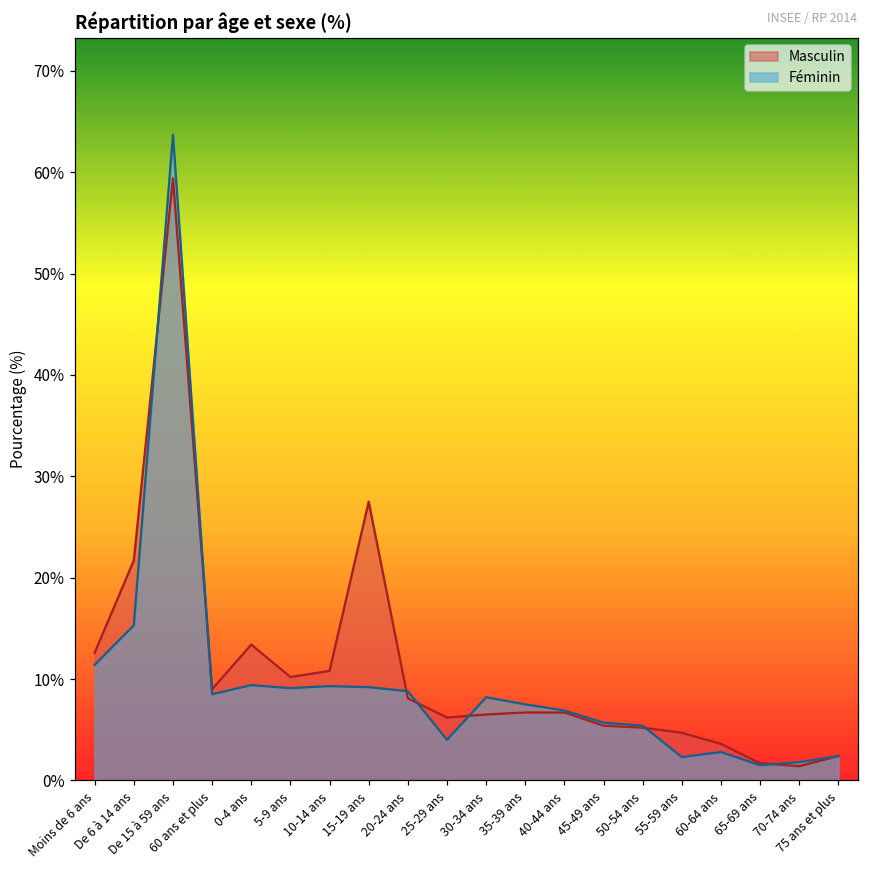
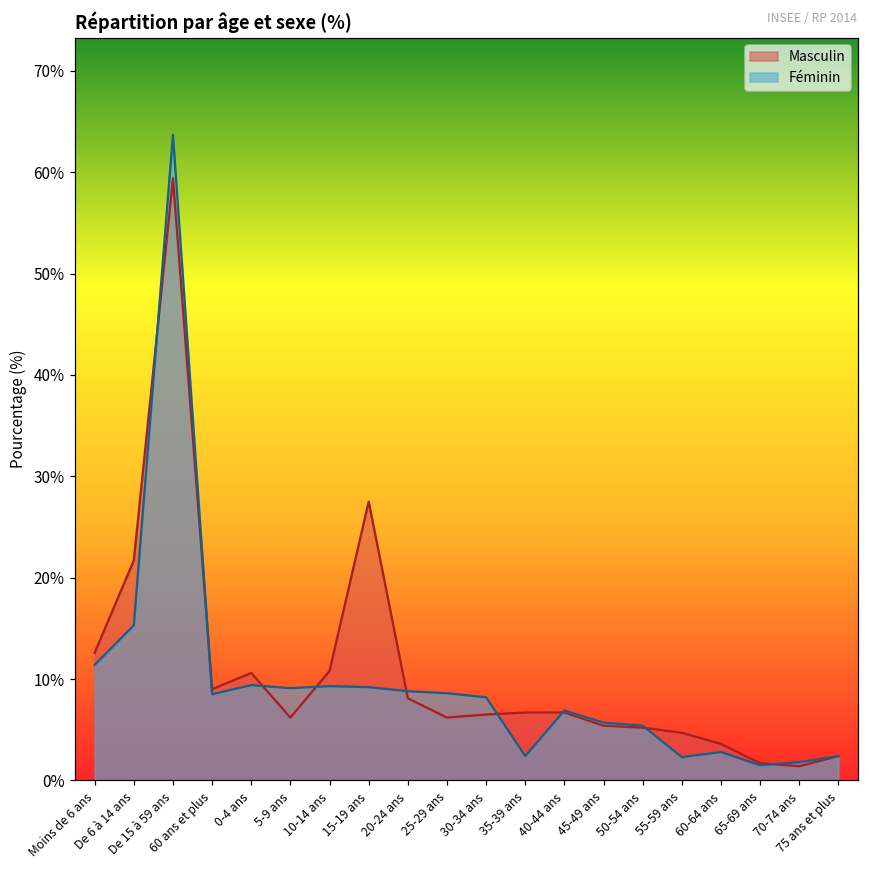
  {
    "Masculin": {
      "Moins de 6 ans": "13%",
      "De 6 à 14 ans": "22%",
      "De 15 à 59 ans": "59%",
      "60 ans et plus": "9%",
-     "0-4 ans": "13%",
-     "5-9 ans": "10%",
+     "0-4 ans": "11%",
+     "5-9 ans": "6%",
      "10-14 ans": "11%",
      "15-19 ans": "28%",
      "20-24 ans": "8%",
      "25-29 ans": "6%",
      "30-34 ans": "7%",
      "35-39 ans": "7%",
      "45-49 ans": "5%",
      "55-59 ans": "5%",
      "60-64 ans": "4%",
      "70-74 ans": "1%"
    },
    "Féminin": {
      "Moins de 6 ans": "11%",
      "De 6 à 14 ans": "15%",
      "De 15 à 59 ans": "64%",
      "60 ans et plus": "9%",
      "0-4 ans": "9%",
      "5-9 ans": "9%",
      "10-14 ans": "9%",
      "15-19 ans": "9%",
      "20-24 ans": "9%",
-     "25-29 ans": "4%",
+     "25-29 ans": "9%",
      "30-34 ans": "8%",
-     "35-39 ans": "8%",
+     "35-39 ans": "2%",
      "45-49 ans": "6%",
      "55-59 ans": "2%",
      "60-64 ans": "3%",
      "70-74 ans": "2%"
    }
  }
